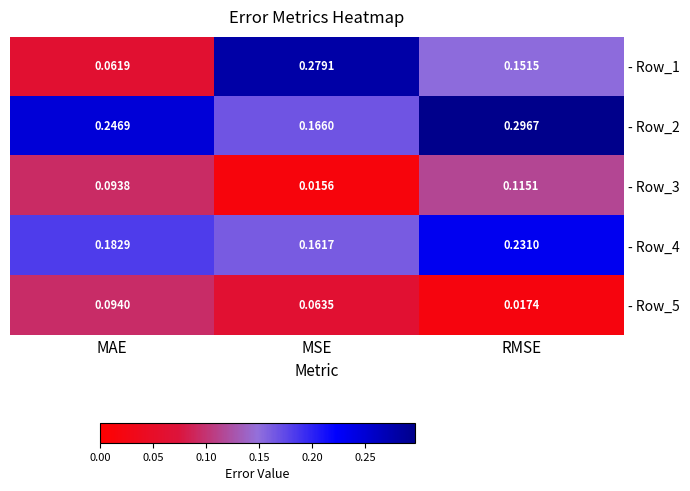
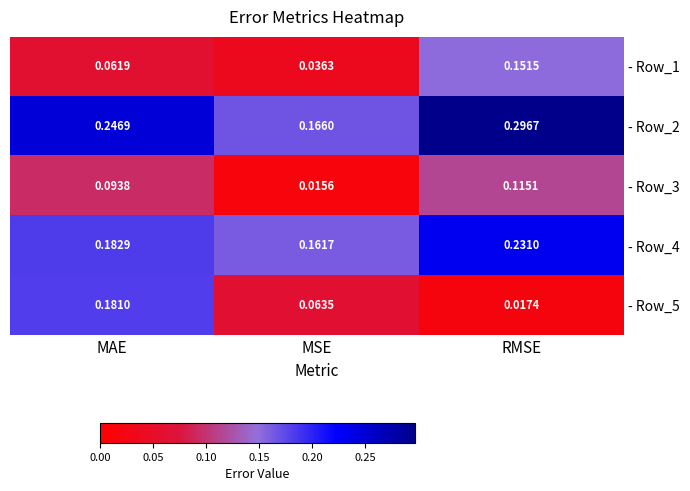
  {
    "- Row_1": {
      "MAE": 0.0619,
-     "MSE": 0.2791,
+     "MSE": 0.0363,
      "RMSE": 0.1515
    },
    "- Row_2": {
      "MAE": 0.2469,
      "MSE": 0.1660,
      "RMSE": 0.2967
    },
    "- Row_3": {
      "MAE": 0.0938,
      "MSE": 0.0156,
      "RMSE": 0.1151
    },
    "- Row_4": {
      "MAE": 0.1829,
      "MSE": 0.1617,
      "RMSE": 0.2310
    },
    "- Row_5": {
-     "MAE": 0.0940,
+     "MAE": 0.1810,
      "MSE": 0.0635,
      "RMSE": 0.0174
    }
  }
